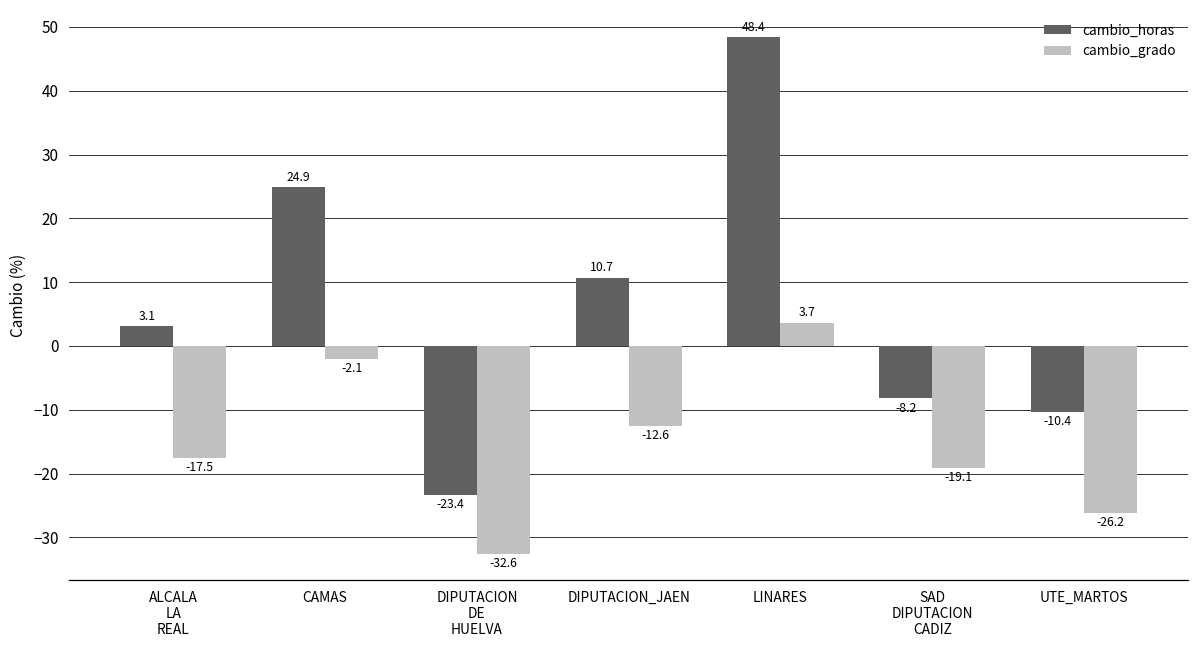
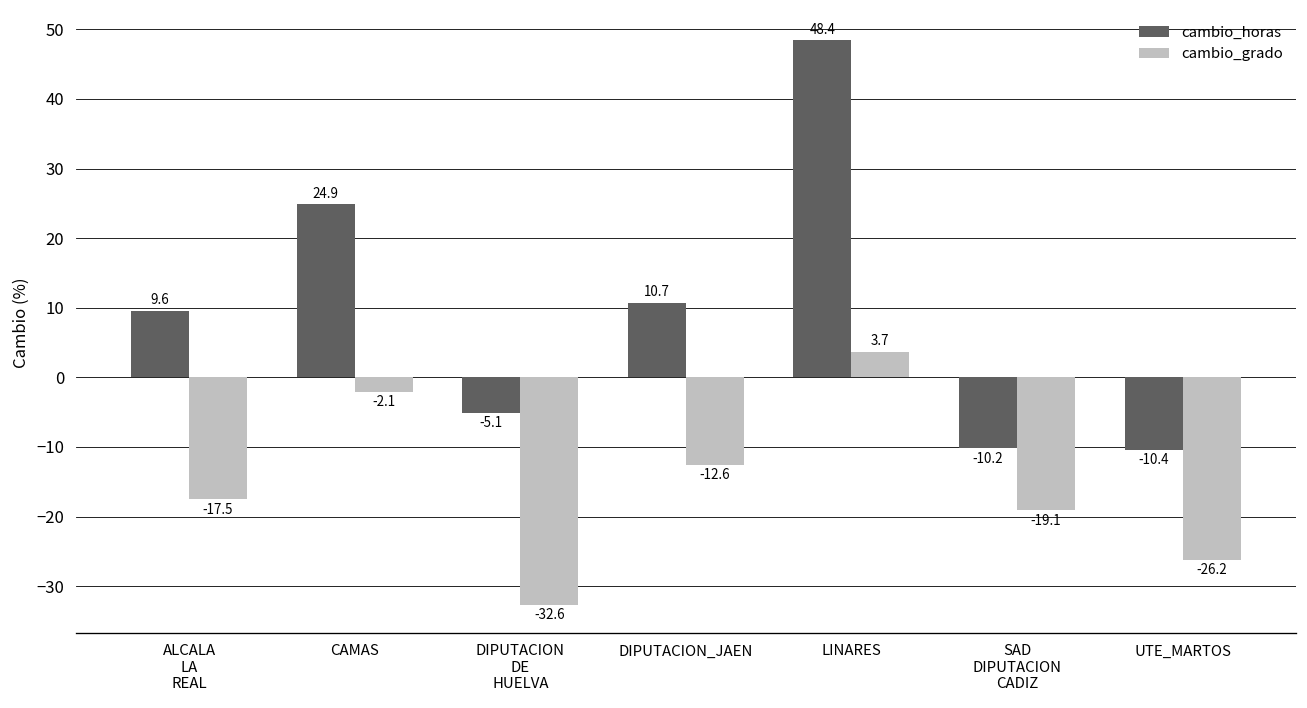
  {
    "cambio_horas": {
-     "ALCALA LA REAL": 3.1,
+     "ALCALA LA REAL": 9.6,
      "CAMAS": 24.9,
-     "DIPUTACION DE HUELVA": -23.4,
+     "DIPUTACION DE HUELVA": -5.1,
      "DIPUTACION_JAEN": 10.7,
      "LINARES": 48.4,
-     "SAD DIPUTACION CADIZ": -8.2,
+     "SAD DIPUTACION CADIZ": -10.2,
      "UTE_MARTOS": -10.4
    },
    "cambio_grado": {
      "ALCALA LA REAL": -17.5,
      "CAMAS": -2.1,
      "DIPUTACION DE HUELVA": -32.6,
      "DIPUTACION_JAEN": -12.6,
      "LINARES": 3.7,
      "SAD DIPUTACION CADIZ": -19.1,
      "UTE_MARTOS": -26.2
    }
  }
